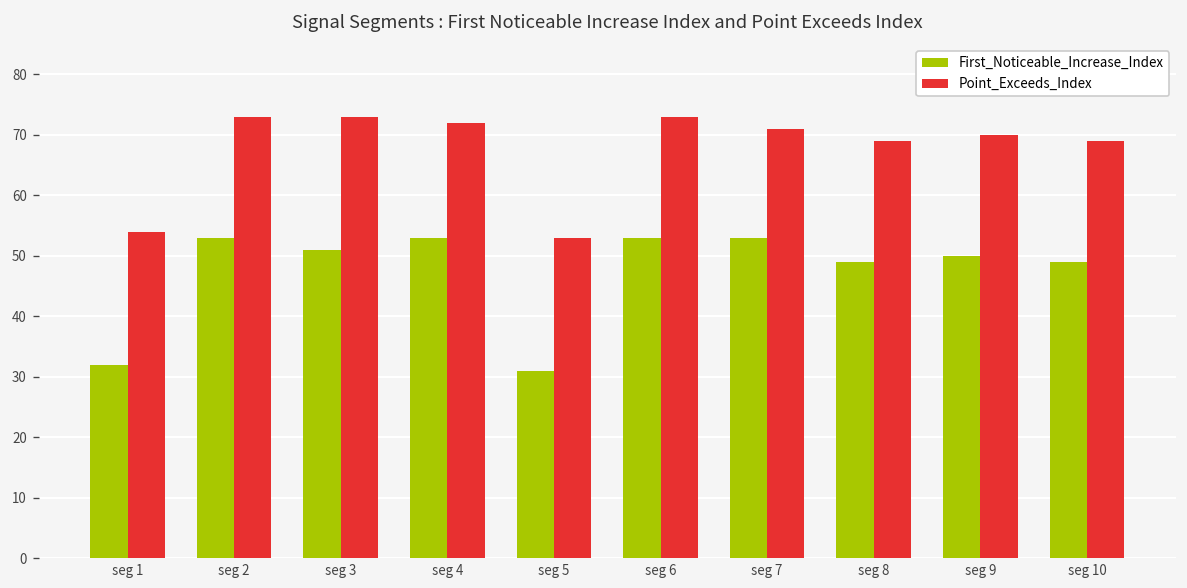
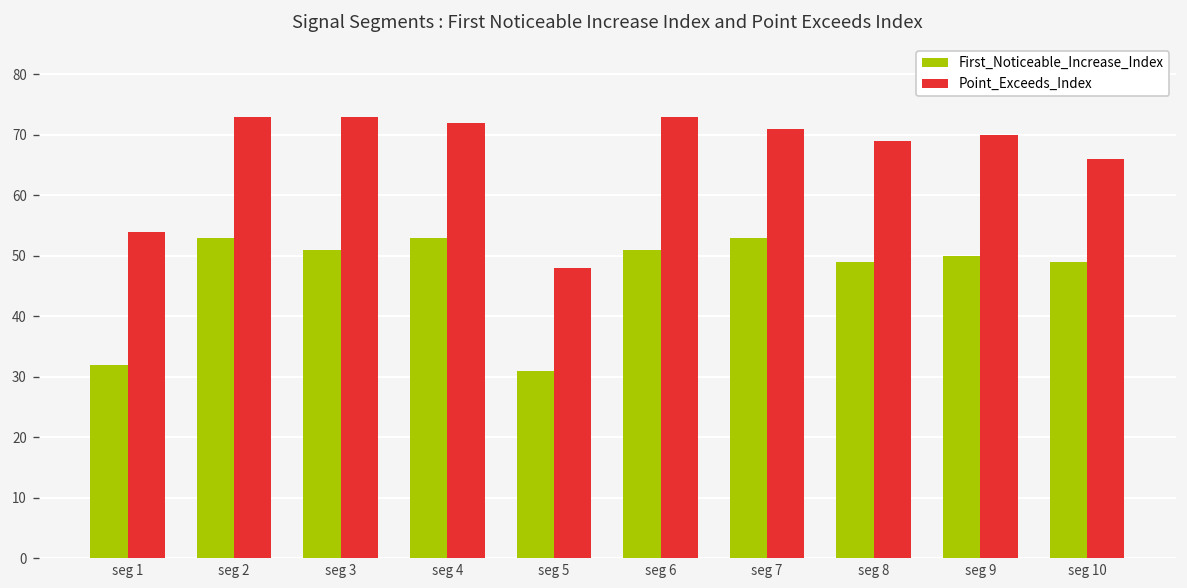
  {
    "First_Noticeable_Increase_Index": {
      "seg 1": 32,
      "seg 2": 53,
      "seg 3": 51,
      "seg 4": 53,
      "seg 5": 31,
-     "seg 6": 53,
+     "seg 6": 51,
      "seg 7": 53,
      "seg 8": 49,
      "seg 9": 50,
      "seg 10": 49
    },
    "Point_Exceeds_Index": {
      "seg 1": 54,
      "seg 2": 73,
      "seg 3": 73,
      "seg 4": 72,
-     "seg 5": 53,
+     "seg 5": 48,
      "seg 6": 73,
      "seg 7": 71,
      "seg 8": 69,
      "seg 9": 70,
-     "seg 10": 69
+     "seg 10": 66
    }
  }
